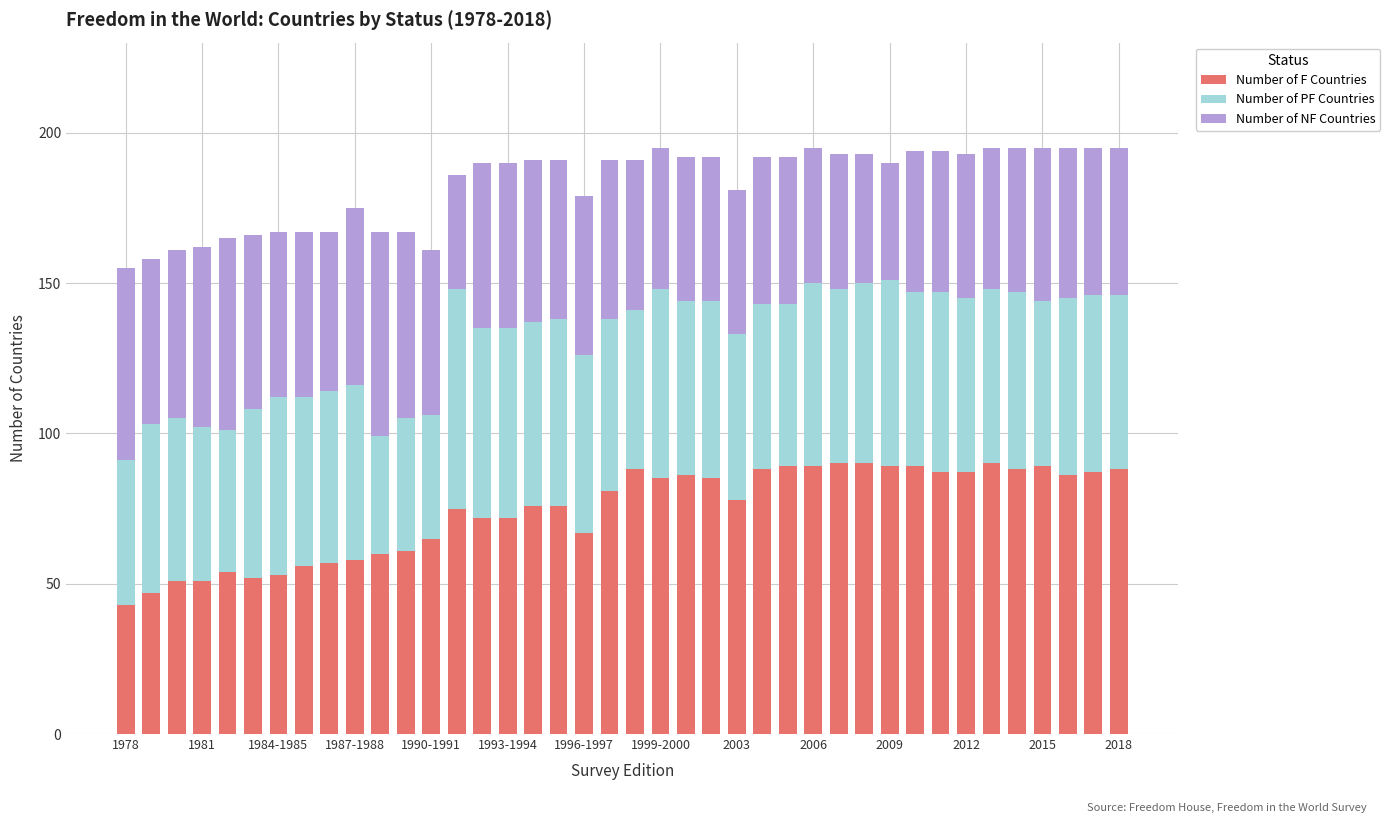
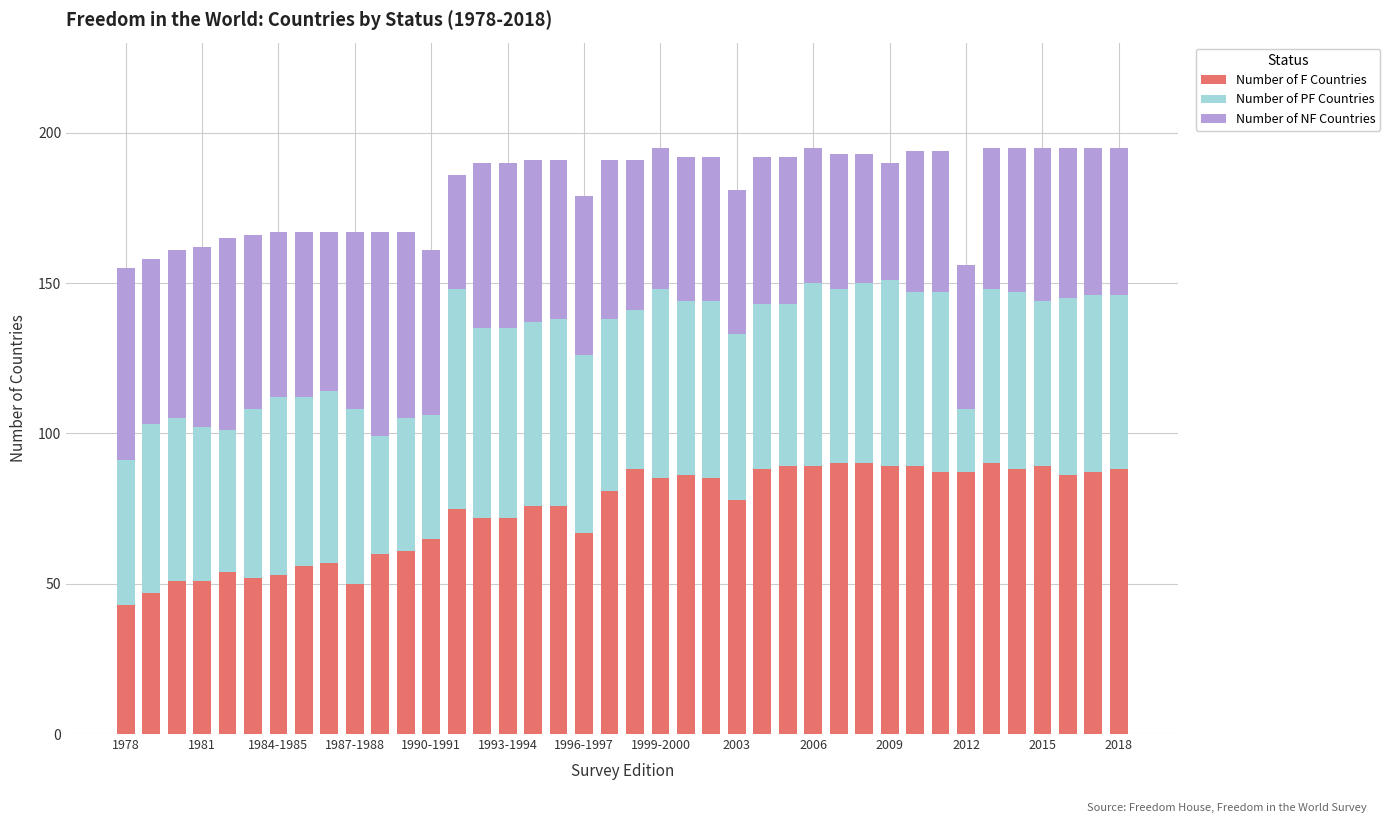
  {
    "Number of F Countries": {
      "1978": 43,
      "1981": 51,
      "1984-1985": 53,
-     "1987-1988": 58,
+     "1987-1988": 50,
      "1990-1991": 65,
      "1993-1994": 72,
      "1996-1997": 67,
      "1999-2000": 85,
      "2003": 78,
      "2006": 89,
      "2009": 89,
      "2012": 87,
      "2015": 89,
      "2018": 88
    },
    "Number of PF Countries": {
      "1978": 48,
      "1981": 51,
      "1984-1985": 59,
      "1987-1988": 58,
      "1990-1991": 41,
      "1993-1994": 63,
      "1996-1997": 59,
      "1999-2000": 63,
      "2003": 55,
      "2006": 61,
      "2009": 62,
-     "2012": 58,
+     "2012": 21,
      "2015": 55,
      "2018": 58
    },
    "Number of NF Countries": {
      "1978": 64,
      "1981": 60,
      "1984-1985": 55,
      "1987-1988": 59,
      "1990-1991": 55,
      "1993-1994": 55,
      "1996-1997": 53,
      "1999-2000": 47,
      "2003": 48,
      "2006": 45,
      "2009": 39,
      "2012": 48,
      "2015": 51,
      "2018": 49
    }
  }
